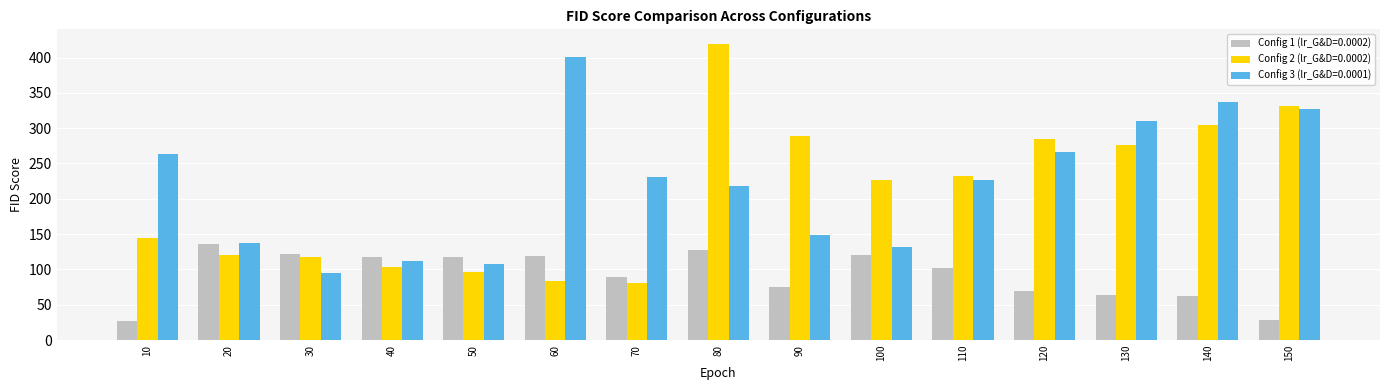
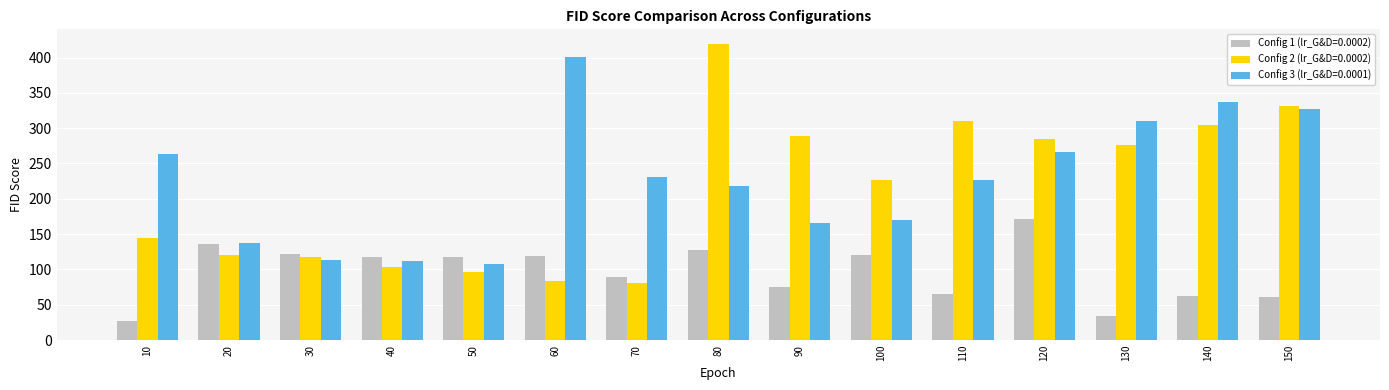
  {
    "Config 1 (lr_G&D=0.0002)": {
      "10": 30,
      "20": 140,
      "30": 120,
      "40": 120,
      "50": 120,
      "60": 120,
      "70": 90,
      "80": 130,
      "90": 80,
      "100": 120,
-     "110": 100,
-     "120": 70,
-     "130": 60,
+     "110": 70,
+     "120": 170,
+     "130": 30,
      "140": 60,
-     "150": 30
+     "150": 60
    },
    "Config 2 (lr_G&D=0.0002)": {
      "10": 140,
      "20": 120,
      "30": 120,
      "40": 100,
      "50": 100,
      "60": 80,
      "70": 80,
      "80": 420,
      "90": 290,
      "100": 230,
-     "110": 230,
+     "110": 310,
      "120": 280,
      "130": 280,
      "140": 300,
      "150": 330
    },
    "Config 3 (lr_G&D=0.0001)": {
      "10": 260,
      "20": 140,
-     "30": 100,
+     "30": 110,
      "40": 110,
      "50": 110,
      "60": 400,
      "70": 230,
      "80": 220,
-     "90": 150,
-     "100": 130,
+     "90": 170,
+     "100": 170,
      "110": 230,
      "120": 270,
      "130": 310,
      "140": 340,
      "150": 330
    }
  }
